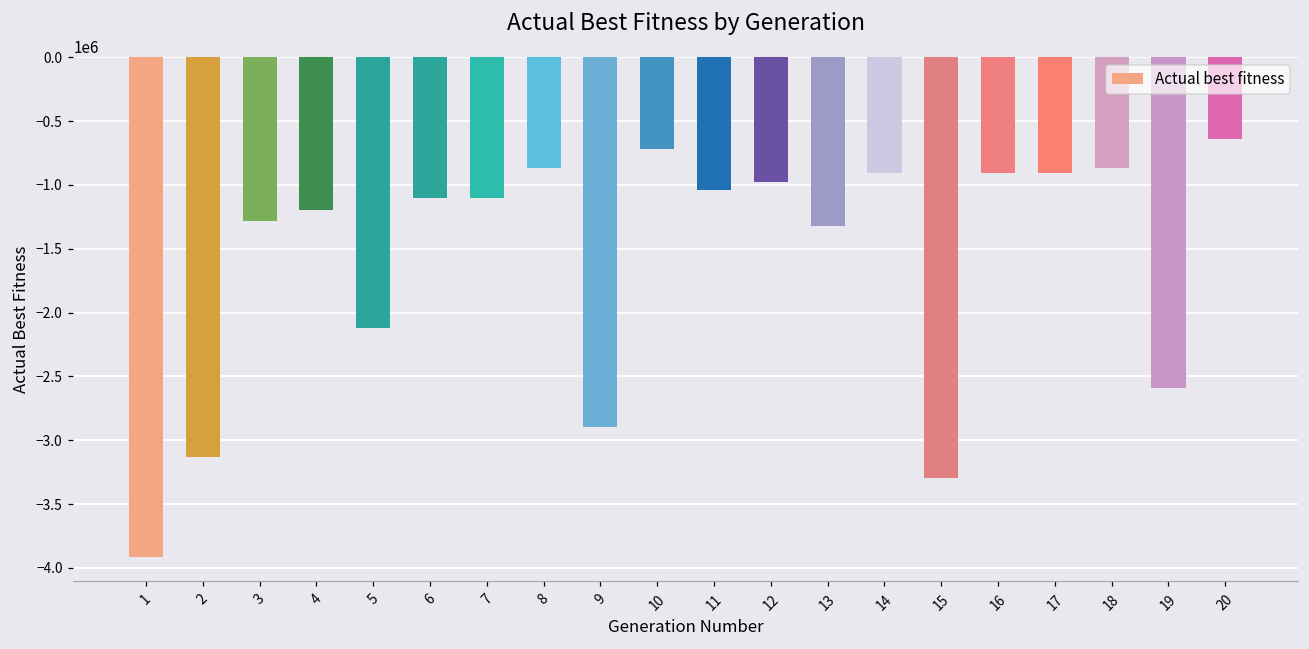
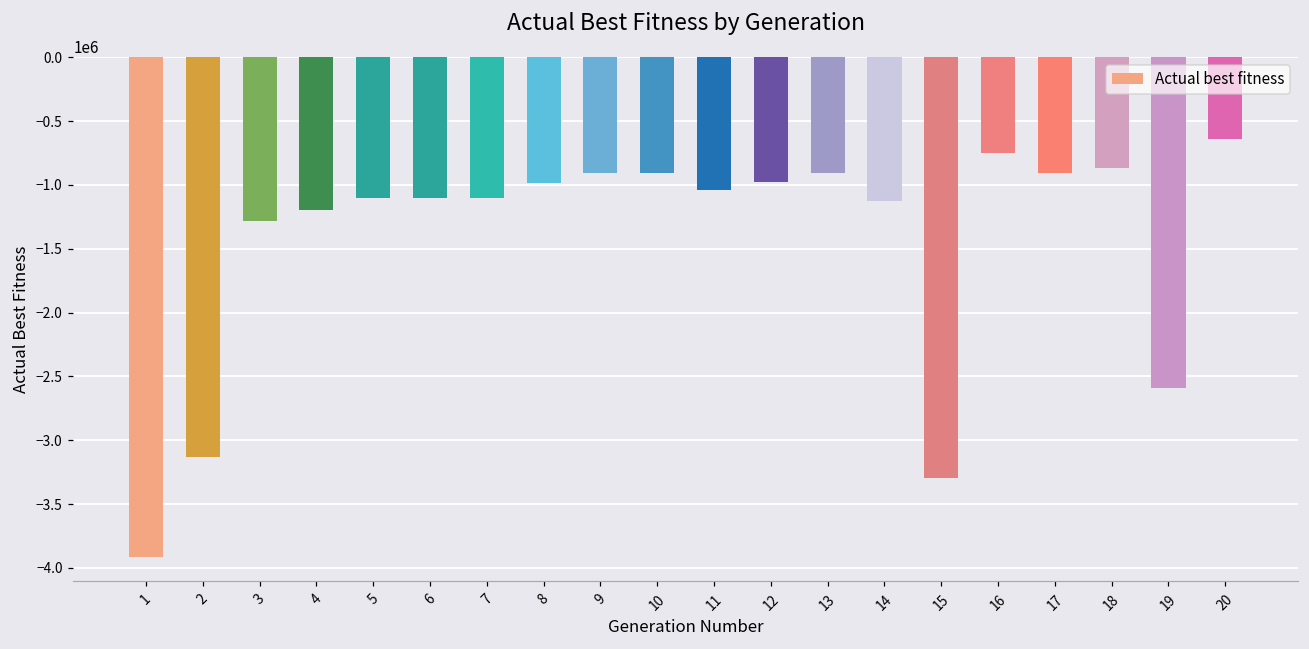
  {
    "1": -3910000,
    "2": -3140000,
    "3": -1280000,
    "4": -1200000,
-   "5": -2120000,
+   "5": -1100000,
    "6": -1100000,
    "7": -1100000,
-   "8": -860000,
-   "9": -2900000,
-   "10": -720000,
+   "8": -980000,
+   "9": -900000,
+   "10": -900000,
    "11": -1040000,
    "12": -970000,
-   "13": -1320000,
-   "14": -900000,
+   "13": -900000,
+   "14": -1130000,
    "15": -3290000,
-   "16": -900000,
+   "16": -750000,
    "17": -900000,
    "18": -870000,
    "19": -2590000,
    "20": -640000
  }
